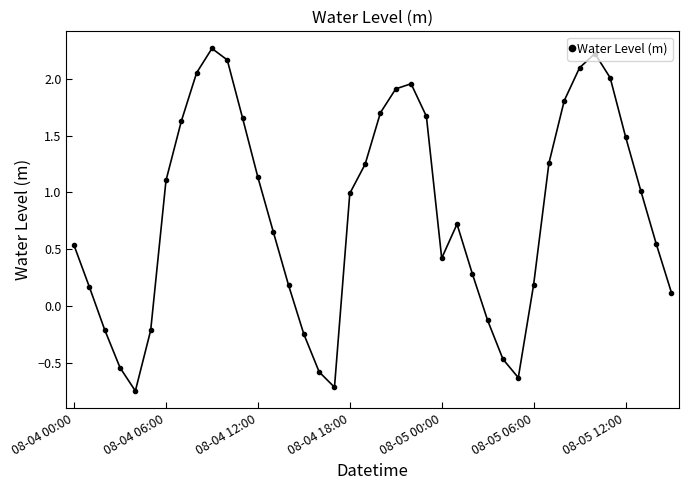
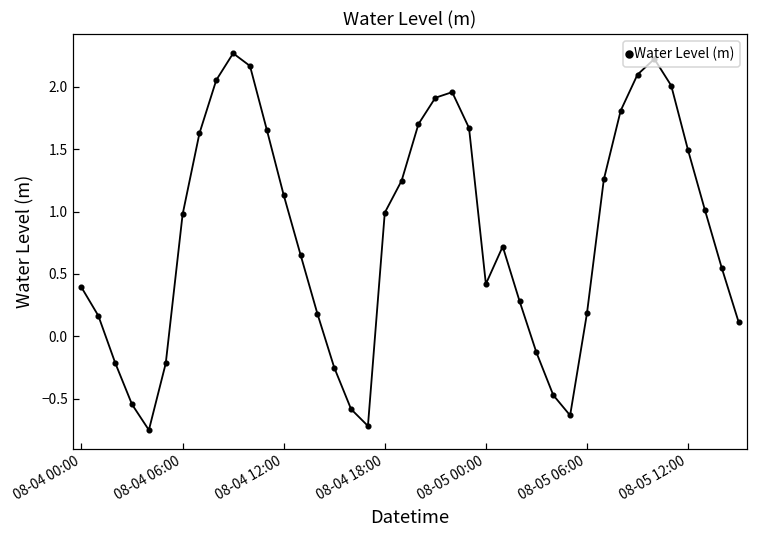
  {
-   "08-04 00:00": 0.53,
-   "08-04 06:00": 1.10,
+   "08-04 00:00": 0.39,
+   "08-04 06:00": 0.98,
    "08-04 12:00": 1.13,
    "08-04 18:00": 0.99,
    "08-05 00:00": 0.42,
    "08-05 06:00": 0.19,
    "08-05 12:00": 1.49
  }
